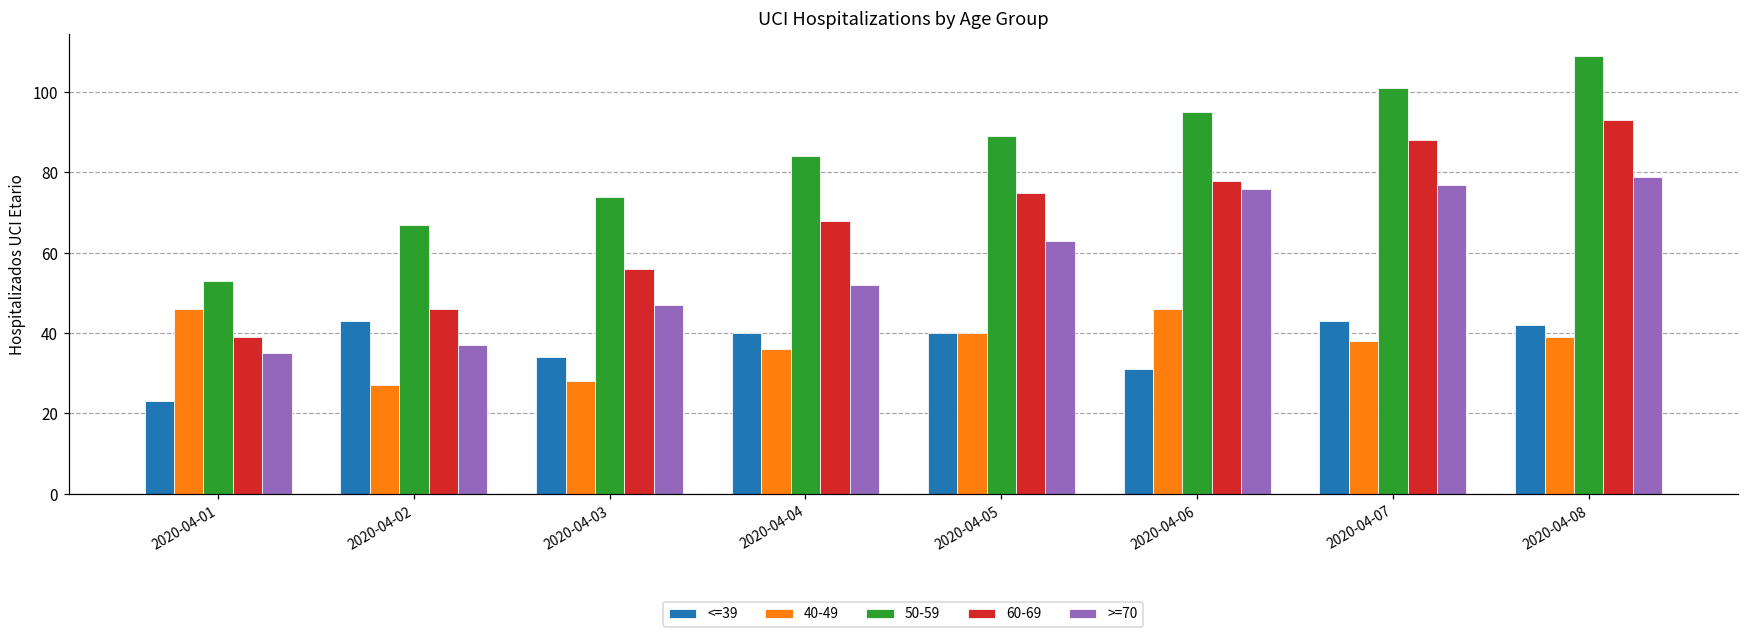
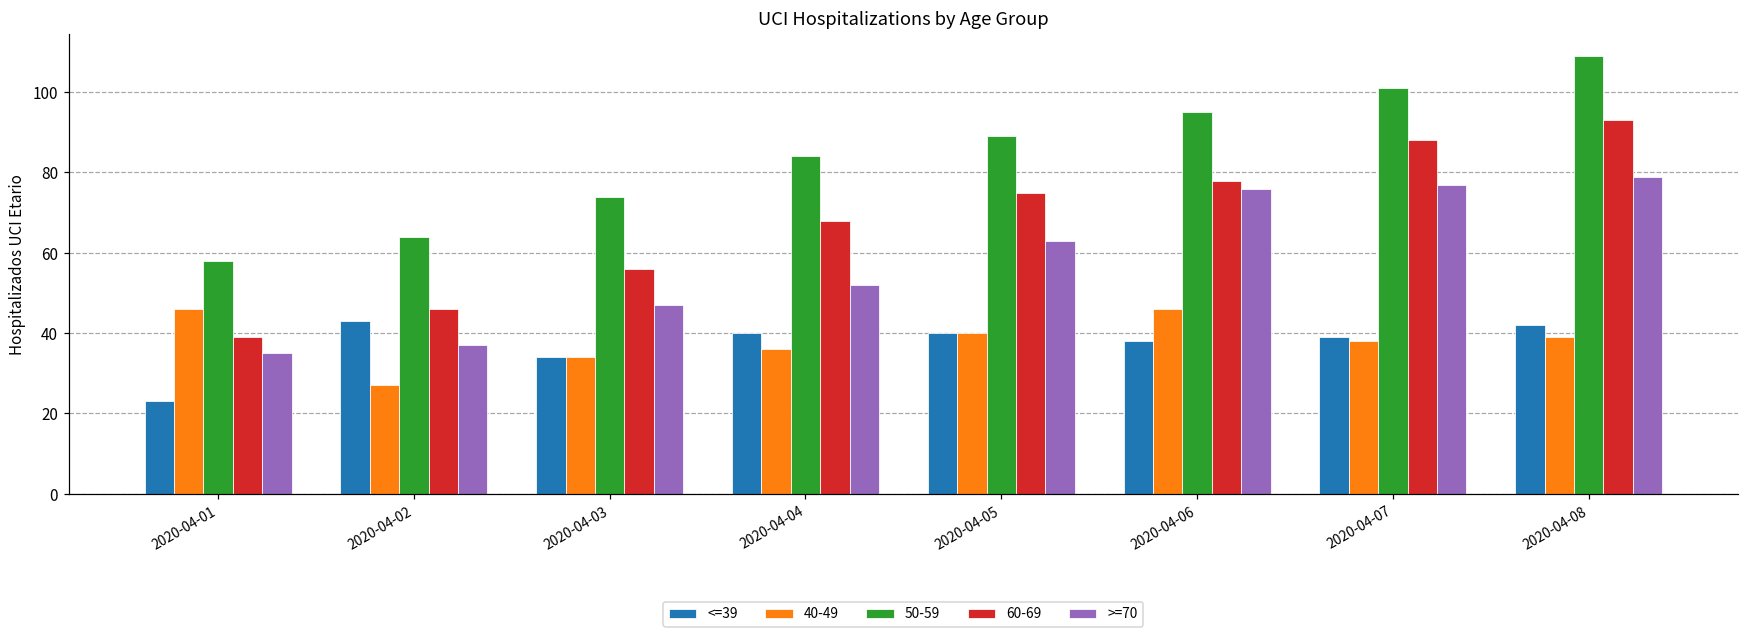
  {
    "<=39": {
      "2020-04-01": 23,
      "2020-04-02": 43,
      "2020-04-03": 34,
      "2020-04-04": 40,
      "2020-04-05": 40,
-     "2020-04-06": 31,
-     "2020-04-07": 43,
+     "2020-04-06": 38,
+     "2020-04-07": 39,
      "2020-04-08": 42
    },
    "40-49": {
      "2020-04-01": 46,
      "2020-04-02": 27,
-     "2020-04-03": 28,
+     "2020-04-03": 34,
      "2020-04-04": 36,
      "2020-04-05": 40,
      "2020-04-06": 46,
      "2020-04-07": 38,
      "2020-04-08": 39
    },
    "50-59": {
-     "2020-04-01": 53,
-     "2020-04-02": 67,
+     "2020-04-01": 58,
+     "2020-04-02": 64,
      "2020-04-03": 74,
      "2020-04-04": 84,
      "2020-04-05": 89,
      "2020-04-06": 95,
      "2020-04-07": 101,
      "2020-04-08": 109
    },
    "60-69": {
      "2020-04-01": 39,
      "2020-04-02": 46,
      "2020-04-03": 56,
      "2020-04-04": 68,
      "2020-04-05": 75,
      "2020-04-06": 78,
      "2020-04-07": 88,
      "2020-04-08": 93
    },
    ">=70": {
      "2020-04-01": 35,
      "2020-04-02": 37,
      "2020-04-03": 47,
      "2020-04-04": 52,
      "2020-04-05": 63,
      "2020-04-06": 76,
      "2020-04-07": 77,
      "2020-04-08": 79
    }
  }
